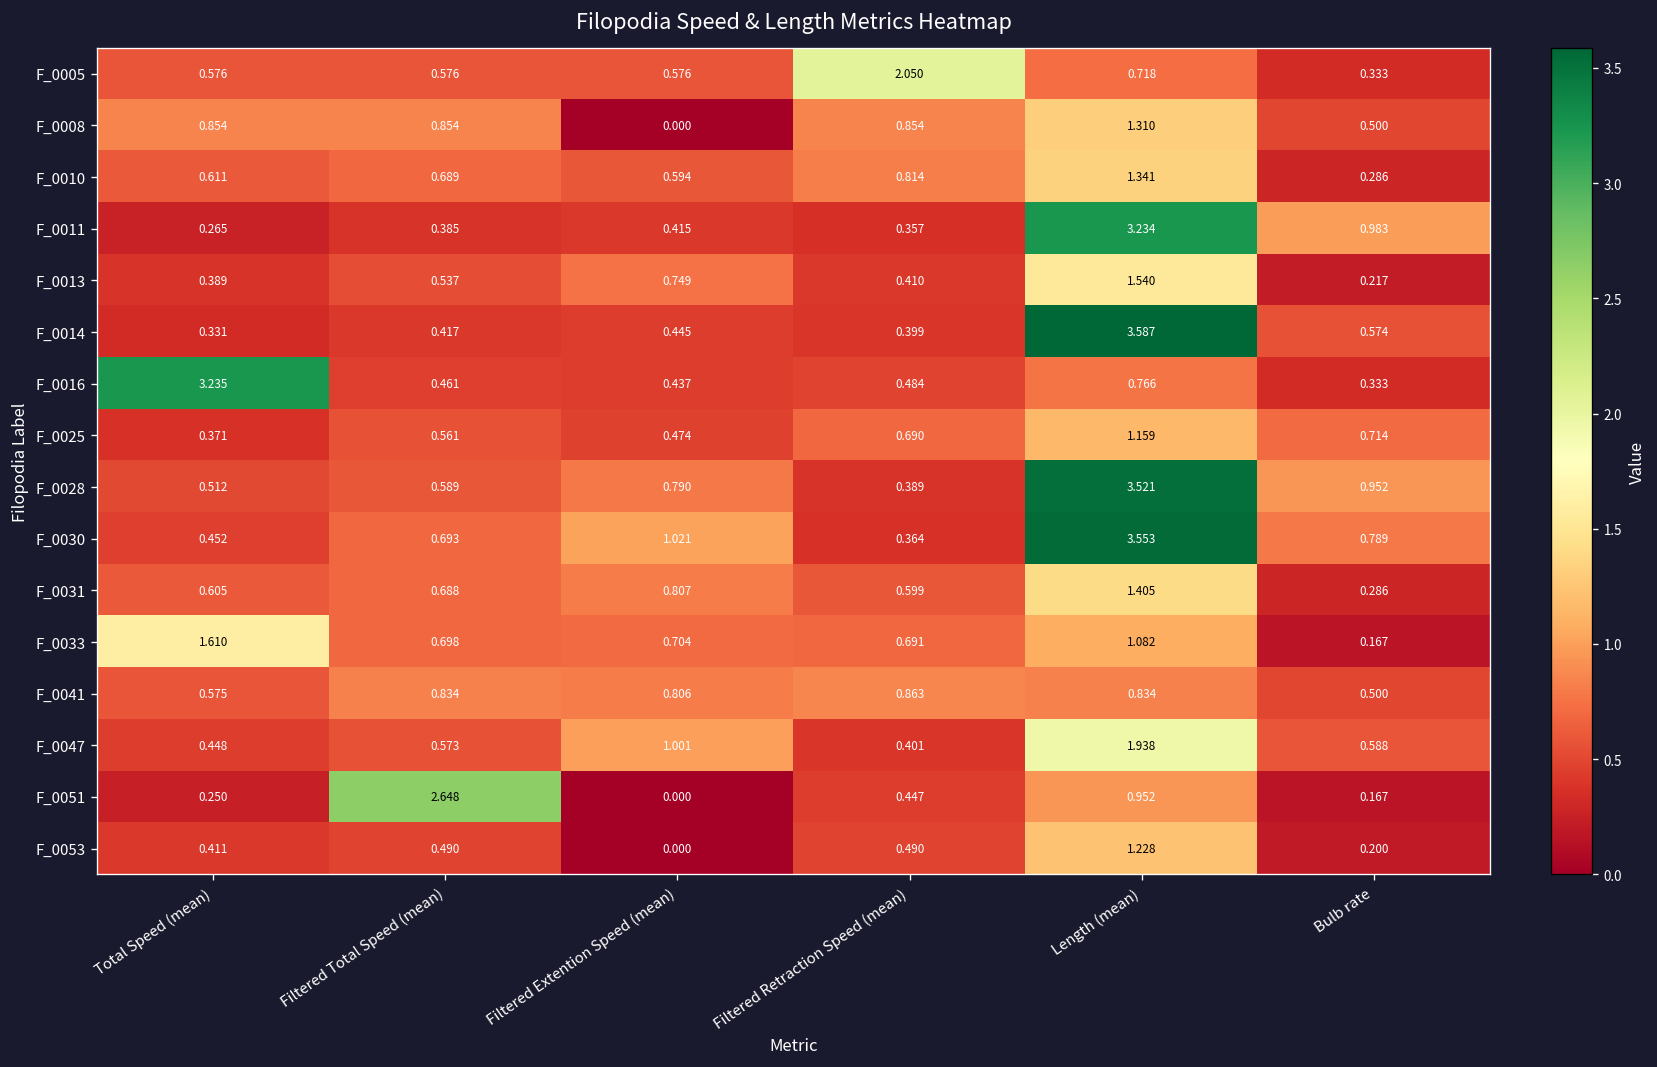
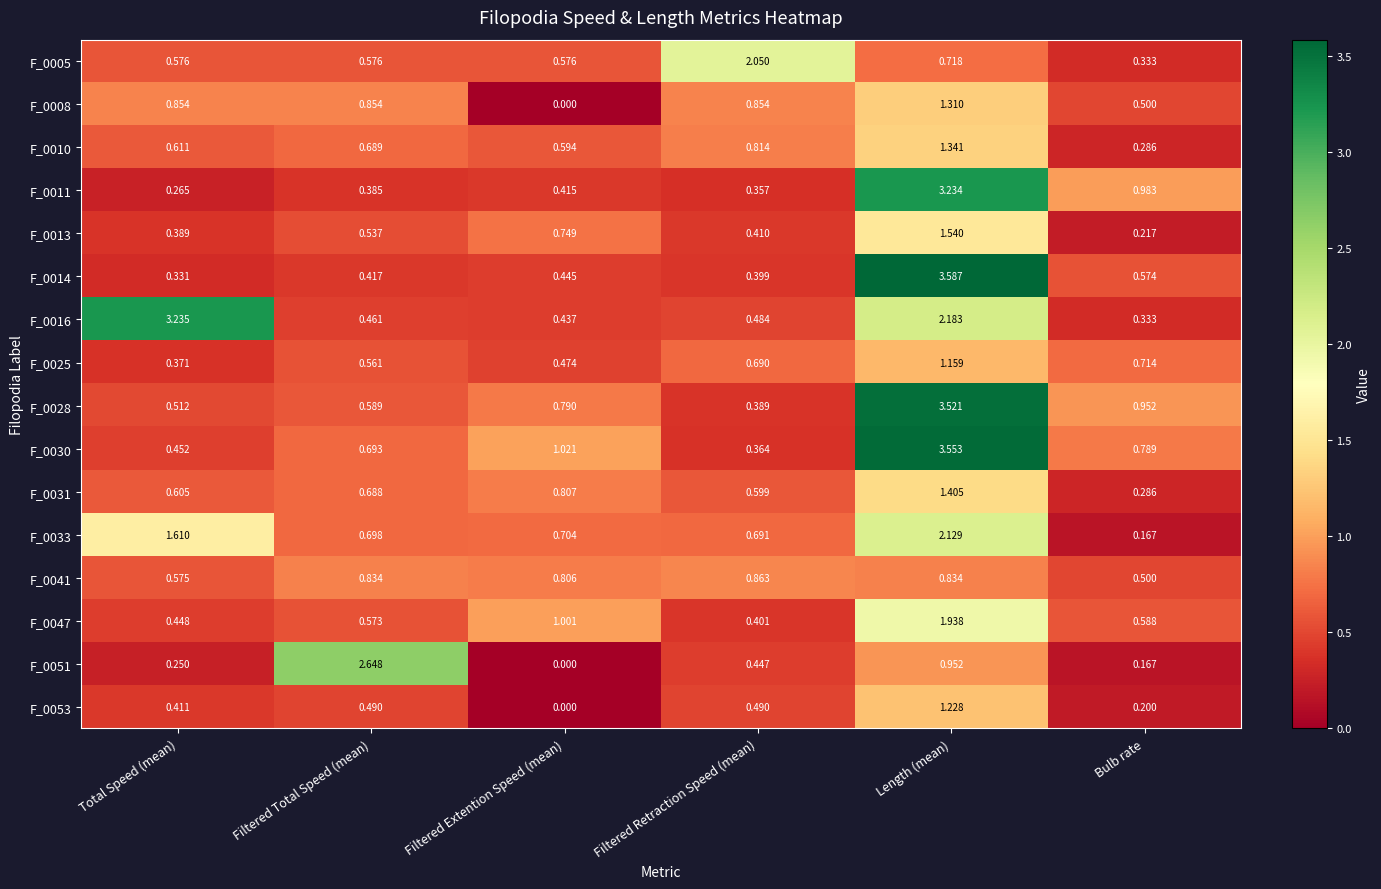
  {
    "F_0005": {
      "Total Speed (mean)": 0.576,
      "Filtered Total Speed (mean)": 0.576,
      "Filtered Extention Speed (mean)": 0.576,
      "Filtered Retraction Speed (mean)": 2.050,
      "Length (mean)": 0.718,
      "Bulb rate": 0.333
    },
    "F_0008": {
      "Total Speed (mean)": 0.854,
      "Filtered Total Speed (mean)": 0.854,
      "Filtered Extention Speed (mean)": 0.000,
      "Filtered Retraction Speed (mean)": 0.854,
      "Length (mean)": 1.310,
      "Bulb rate": 0.500
    },
    "F_0010": {
      "Total Speed (mean)": 0.611,
      "Filtered Total Speed (mean)": 0.689,
      "Filtered Extention Speed (mean)": 0.594,
      "Filtered Retraction Speed (mean)": 0.814,
      "Length (mean)": 1.341,
      "Bulb rate": 0.286
    },
    "F_0011": {
      "Total Speed (mean)": 0.265,
      "Filtered Total Speed (mean)": 0.385,
      "Filtered Extention Speed (mean)": 0.415,
      "Filtered Retraction Speed (mean)": 0.357,
      "Length (mean)": 3.234,
      "Bulb rate": 0.983
    },
    "F_0013": {
      "Total Speed (mean)": 0.389,
      "Filtered Total Speed (mean)": 0.537,
      "Filtered Extention Speed (mean)": 0.749,
      "Filtered Retraction Speed (mean)": 0.410,
      "Length (mean)": 1.540,
      "Bulb rate": 0.217
    },
    "F_0014": {
      "Total Speed (mean)": 0.331,
      "Filtered Total Speed (mean)": 0.417,
      "Filtered Extention Speed (mean)": 0.445,
      "Filtered Retraction Speed (mean)": 0.399,
      "Length (mean)": 3.587,
      "Bulb rate": 0.574
    },
    "F_0016": {
      "Total Speed (mean)": 3.235,
      "Filtered Total Speed (mean)": 0.461,
      "Filtered Extention Speed (mean)": 0.437,
      "Filtered Retraction Speed (mean)": 0.484,
-     "Length (mean)": 0.766,
+     "Length (mean)": 2.183,
      "Bulb rate": 0.333
    },
    "F_0025": {
      "Total Speed (mean)": 0.371,
      "Filtered Total Speed (mean)": 0.561,
      "Filtered Extention Speed (mean)": 0.474,
      "Filtered Retraction Speed (mean)": 0.690,
      "Length (mean)": 1.159,
      "Bulb rate": 0.714
    },
    "F_0028": {
      "Total Speed (mean)": 0.512,
      "Filtered Total Speed (mean)": 0.589,
      "Filtered Extention Speed (mean)": 0.790,
      "Filtered Retraction Speed (mean)": 0.389,
      "Length (mean)": 3.521,
      "Bulb rate": 0.952
    },
    "F_0030": {
      "Total Speed (mean)": 0.452,
      "Filtered Total Speed (mean)": 0.693,
      "Filtered Extention Speed (mean)": 1.021,
      "Filtered Retraction Speed (mean)": 0.364,
      "Length (mean)": 3.553,
      "Bulb rate": 0.789
    },
    "F_0031": {
      "Total Speed (mean)": 0.605,
      "Filtered Total Speed (mean)": 0.688,
      "Filtered Extention Speed (mean)": 0.807,
      "Filtered Retraction Speed (mean)": 0.599,
      "Length (mean)": 1.405,
      "Bulb rate": 0.286
    },
    "F_0033": {
      "Total Speed (mean)": 1.610,
      "Filtered Total Speed (mean)": 0.698,
      "Filtered Extention Speed (mean)": 0.704,
      "Filtered Retraction Speed (mean)": 0.691,
-     "Length (mean)": 1.082,
+     "Length (mean)": 2.129,
      "Bulb rate": 0.167
    },
    "F_0041": {
      "Total Speed (mean)": 0.575,
      "Filtered Total Speed (mean)": 0.834,
      "Filtered Extention Speed (mean)": 0.806,
      "Filtered Retraction Speed (mean)": 0.863,
      "Length (mean)": 0.834,
      "Bulb rate": 0.500
    },
    "F_0047": {
      "Total Speed (mean)": 0.448,
      "Filtered Total Speed (mean)": 0.573,
      "Filtered Extention Speed (mean)": 1.001,
      "Filtered Retraction Speed (mean)": 0.401,
      "Length (mean)": 1.938,
      "Bulb rate": 0.588
    },
    "F_0051": {
      "Total Speed (mean)": 0.250,
      "Filtered Total Speed (mean)": 2.648,
      "Filtered Extention Speed (mean)": 0.000,
      "Filtered Retraction Speed (mean)": 0.447,
      "Length (mean)": 0.952,
      "Bulb rate": 0.167
    },
    "F_0053": {
      "Total Speed (mean)": 0.411,
      "Filtered Total Speed (mean)": 0.490,
      "Filtered Extention Speed (mean)": 0.000,
      "Filtered Retraction Speed (mean)": 0.490,
      "Length (mean)": 1.228,
      "Bulb rate": 0.200
    }
  }
